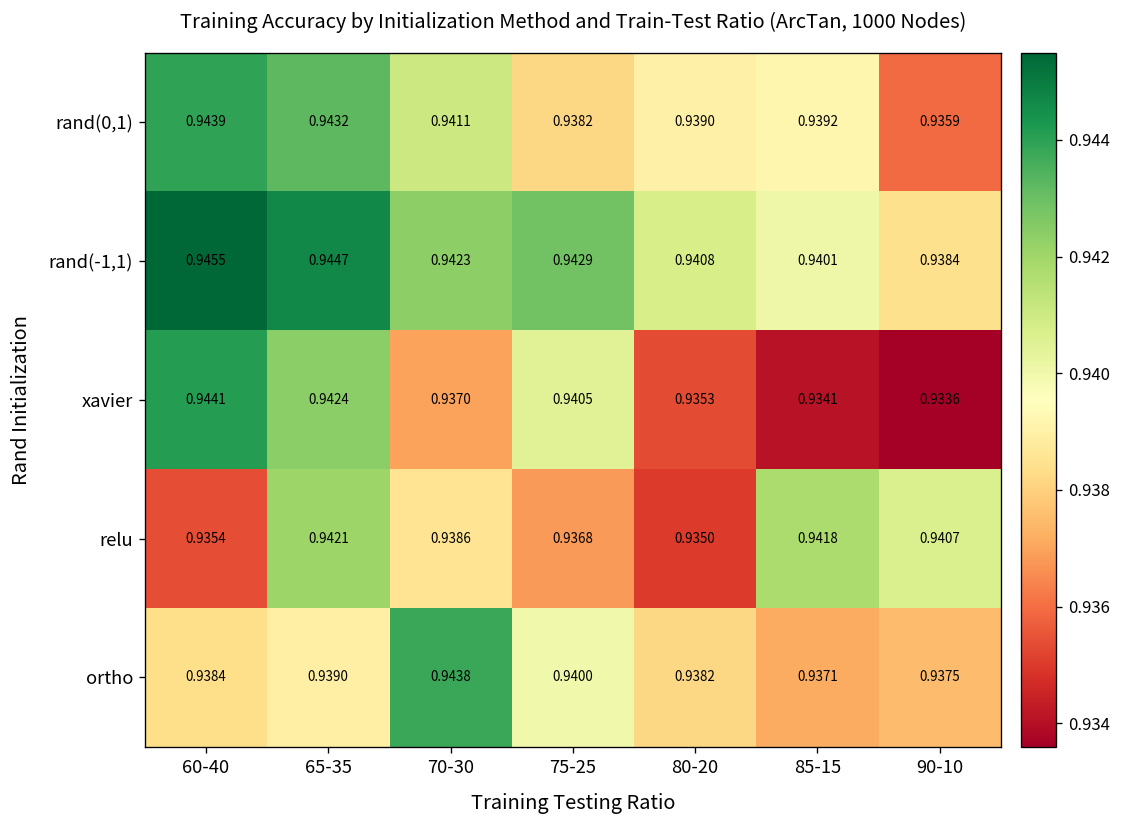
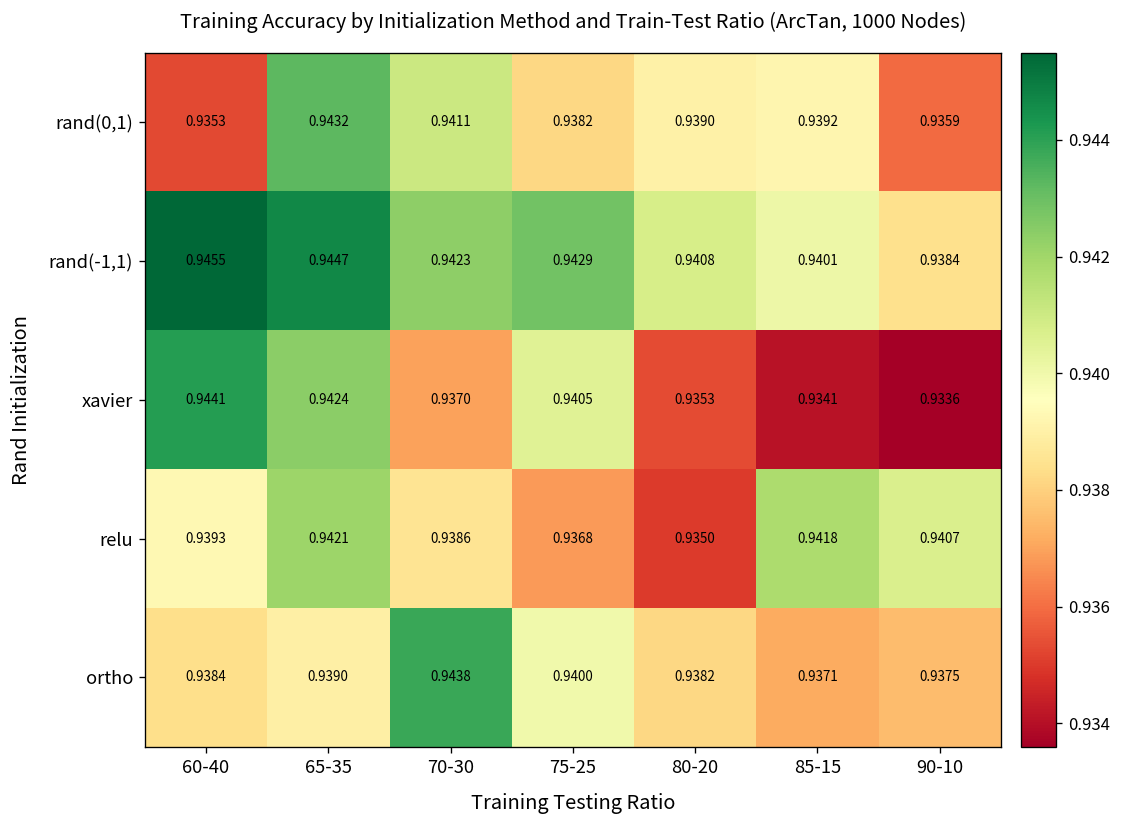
  {
    "rand(0,1)": {
-     "60-40": 0.9439,
+     "60-40": 0.9353,
      "65-35": 0.9432,
      "70-30": 0.9411,
      "75-25": 0.9382,
      "80-20": 0.9390,
      "85-15": 0.9392,
      "90-10": 0.9359
    },
    "rand(-1,1)": {
      "60-40": 0.9455,
      "65-35": 0.9447,
      "70-30": 0.9423,
      "75-25": 0.9429,
      "80-20": 0.9408,
      "85-15": 0.9401,
      "90-10": 0.9384
    },
    "xavier": {
      "60-40": 0.9441,
      "65-35": 0.9424,
      "70-30": 0.9370,
      "75-25": 0.9405,
      "80-20": 0.9353,
      "85-15": 0.9341,
      "90-10": 0.9336
    },
    "relu": {
-     "60-40": 0.9354,
+     "60-40": 0.9393,
      "65-35": 0.9421,
      "70-30": 0.9386,
      "75-25": 0.9368,
      "80-20": 0.9350,
      "85-15": 0.9418,
      "90-10": 0.9407
    },
    "ortho": {
      "60-40": 0.9384,
      "65-35": 0.9390,
      "70-30": 0.9438,
      "75-25": 0.9400,
      "80-20": 0.9382,
      "85-15": 0.9371,
      "90-10": 0.9375
    }
  }
